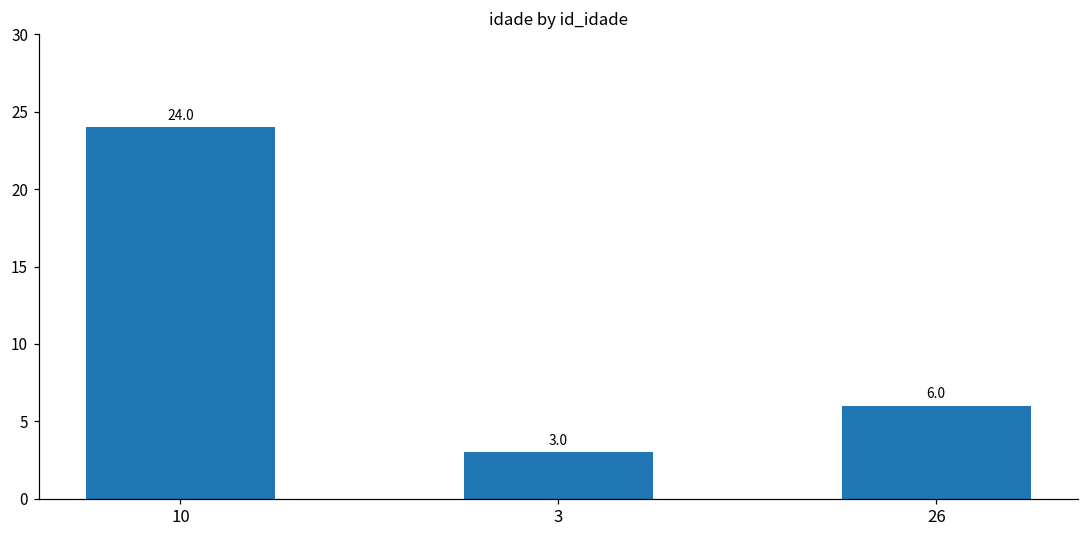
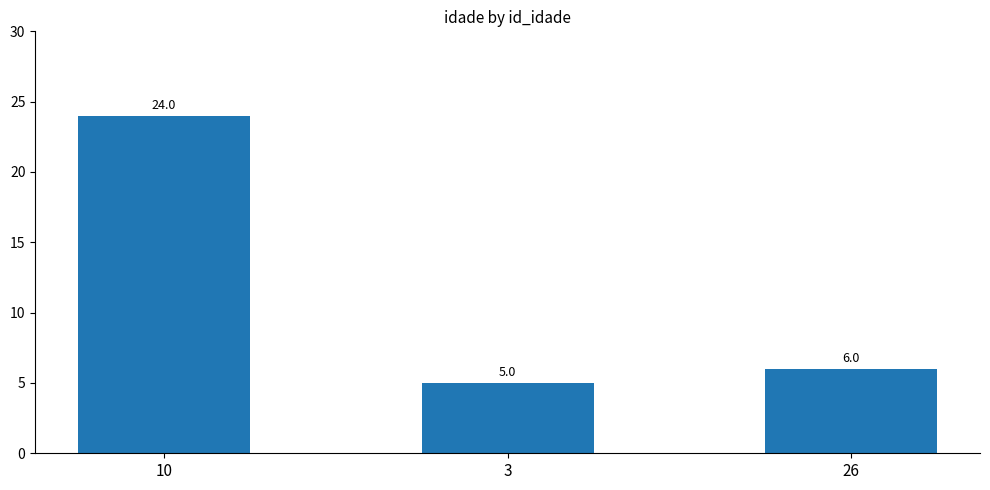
  {
    "10": 24.0,
-   "3": 3.0,
+   "3": 5.0,
    "26": 6.0
  }
